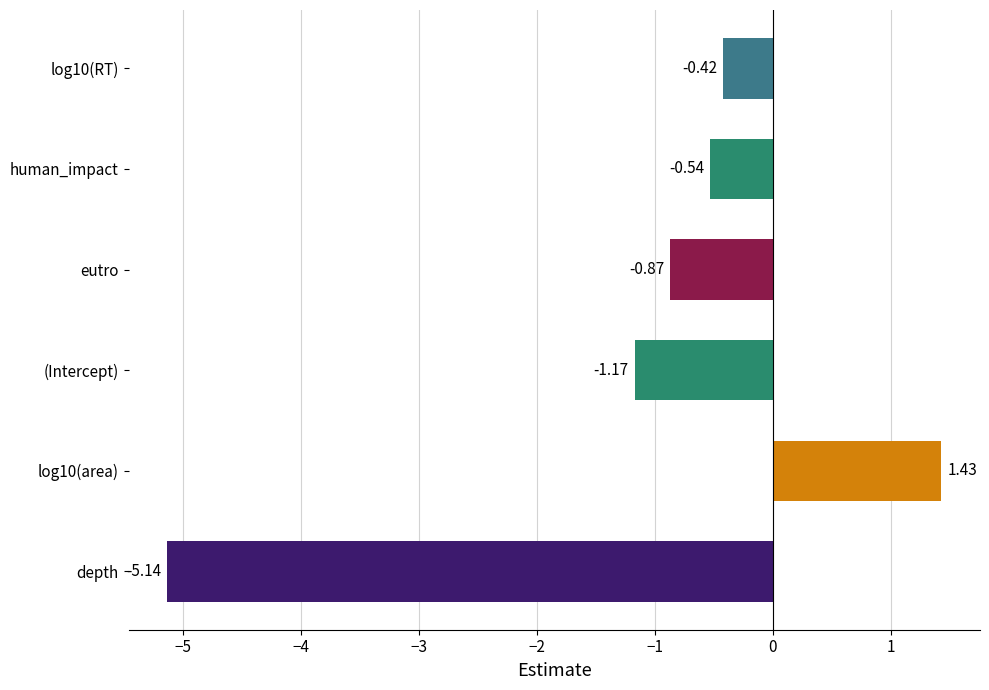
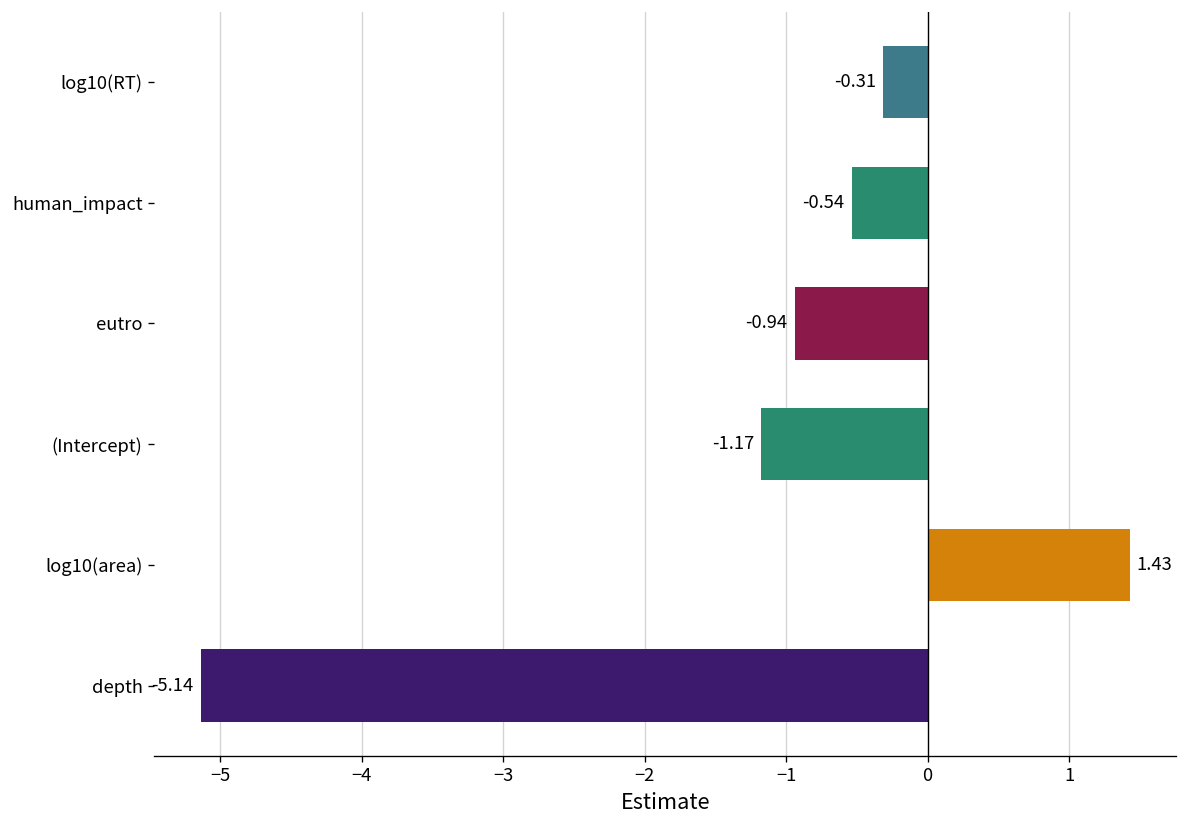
  {
-   "log10(RT)": -0.42,
+   "log10(RT)": -0.31,
    "human_impact": -0.54,
-   "eutro": -0.87,
+   "eutro": -0.94,
    "(Intercept)": -1.17,
    "log10(area)": 1.43,
    "depth": -5.14
  }
